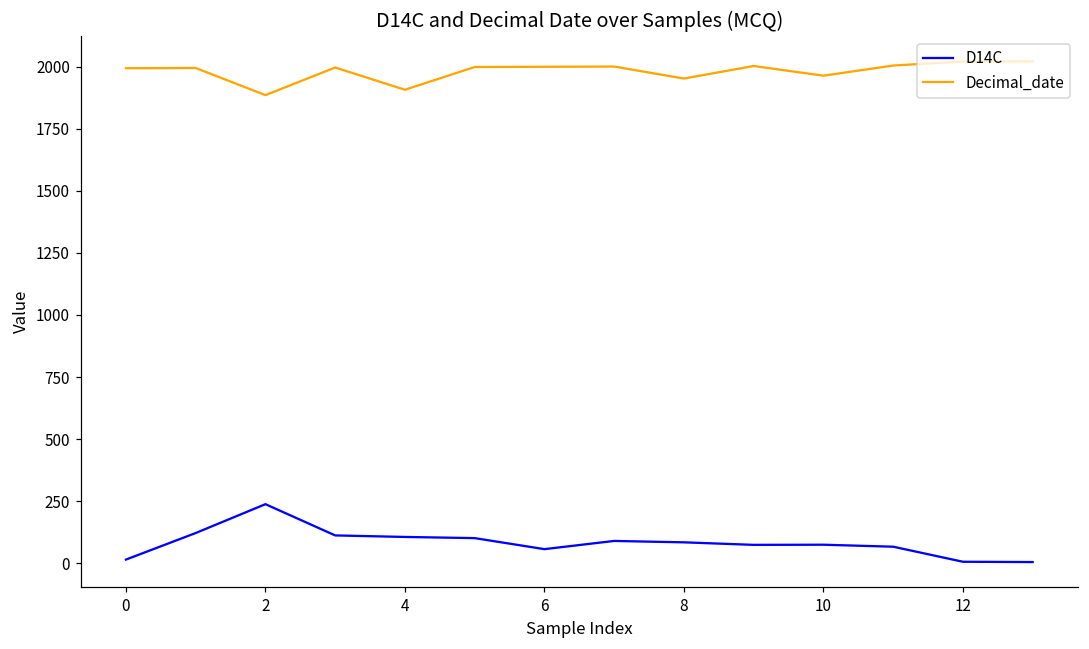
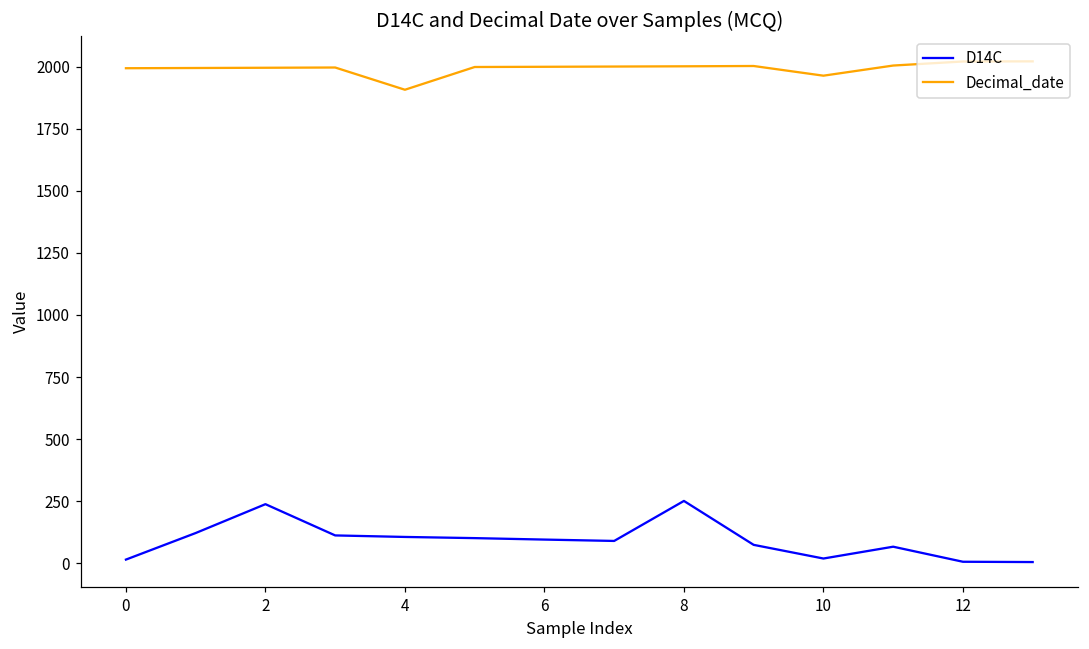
  {
    "D14C": {
      "0": 20,
      "2": 240,
      "4": 110,
-     "6": 60,
-     "8": 80,
-     "10": 70,
+     "6": 100,
+     "8": 250,
+     "10": 20,
      "12": 10
    },
    "Decimal_date": {
      "0": 1990,
-     "2": 1880,
+     "2": 1990,
      "4": 1910,
      "6": 2000,
-     "8": 1950,
+     "8": 2000,
      "10": 1960
    }
  }
